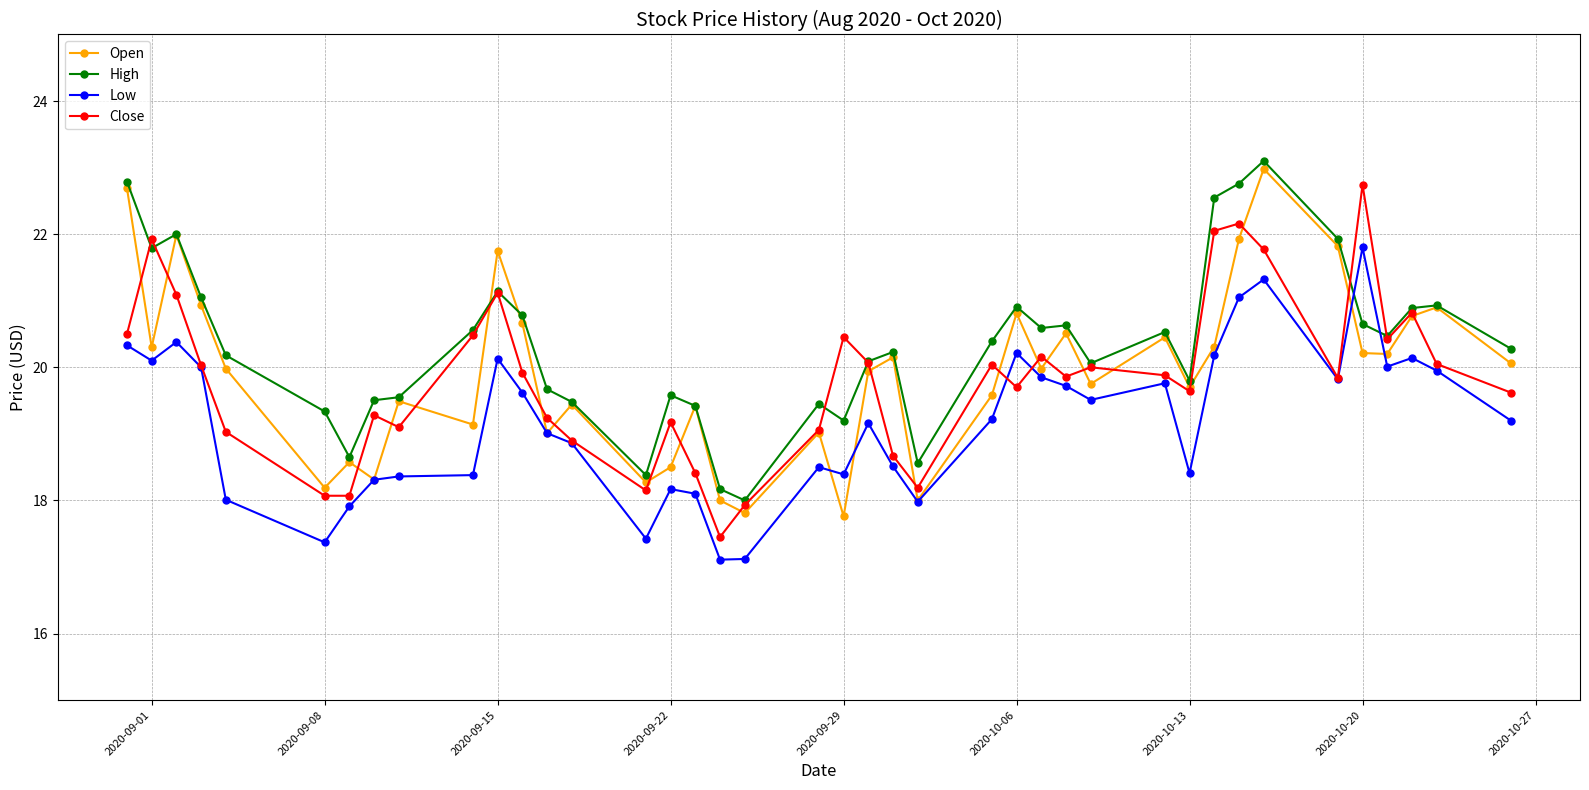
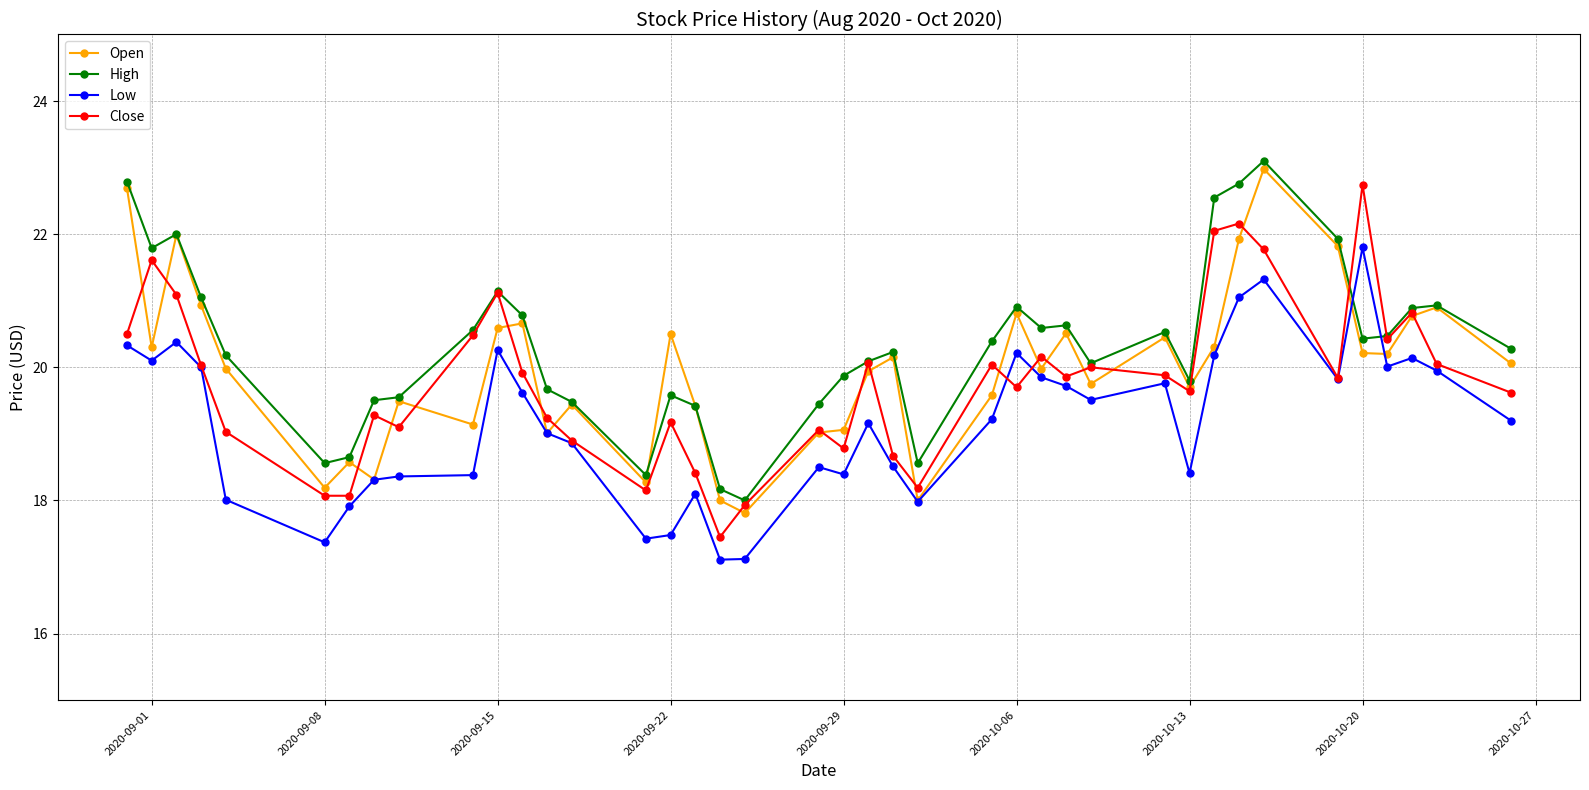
  {
    "Open": {
      "2020-09-01": 20.3,
      "2020-09-08": 18.2,
-     "2020-09-15": 21.8,
-     "2020-09-22": 18.5,
-     "2020-09-29": 17.8,
+     "2020-09-15": 20.6,
+     "2020-09-22": 20.5,
+     "2020-09-29": 19.1,
      "2020-10-06": 20.8,
      "2020-10-13": 19.7,
      "2020-10-20": 20.2
    },
    "High": {
      "2020-09-01": 21.8,
-     "2020-09-08": 19.3,
+     "2020-09-08": 18.6,
      "2020-09-22": 19.6,
-     "2020-09-29": 19.2,
+     "2020-09-29": 19.9,
      "2020-10-06": 20.9,
      "2020-10-13": 19.8,
-     "2020-10-20": 20.7
+     "2020-10-20": 20.4
    },
    "Low": {
      "2020-09-01": 20.1,
      "2020-09-08": 17.4,
-     "2020-09-15": 20.1,
-     "2020-09-22": 18.2,
+     "2020-09-15": 20.3,
+     "2020-09-22": 17.5,
      "2020-09-29": 18.4,
      "2020-10-06": 20.2,
      "2020-10-13": 18.4,
      "2020-10-20": 21.8
    },
    "Close": {
-     "2020-09-01": 21.9,
+     "2020-09-01": 21.6,
      "2020-09-08": 18.1,
      "2020-09-22": 19.2,
-     "2020-09-29": 20.5,
+     "2020-09-29": 18.8,
      "2020-10-06": 19.7,
      "2020-10-13": 19.6,
      "2020-10-20": 22.7
    }
  }
